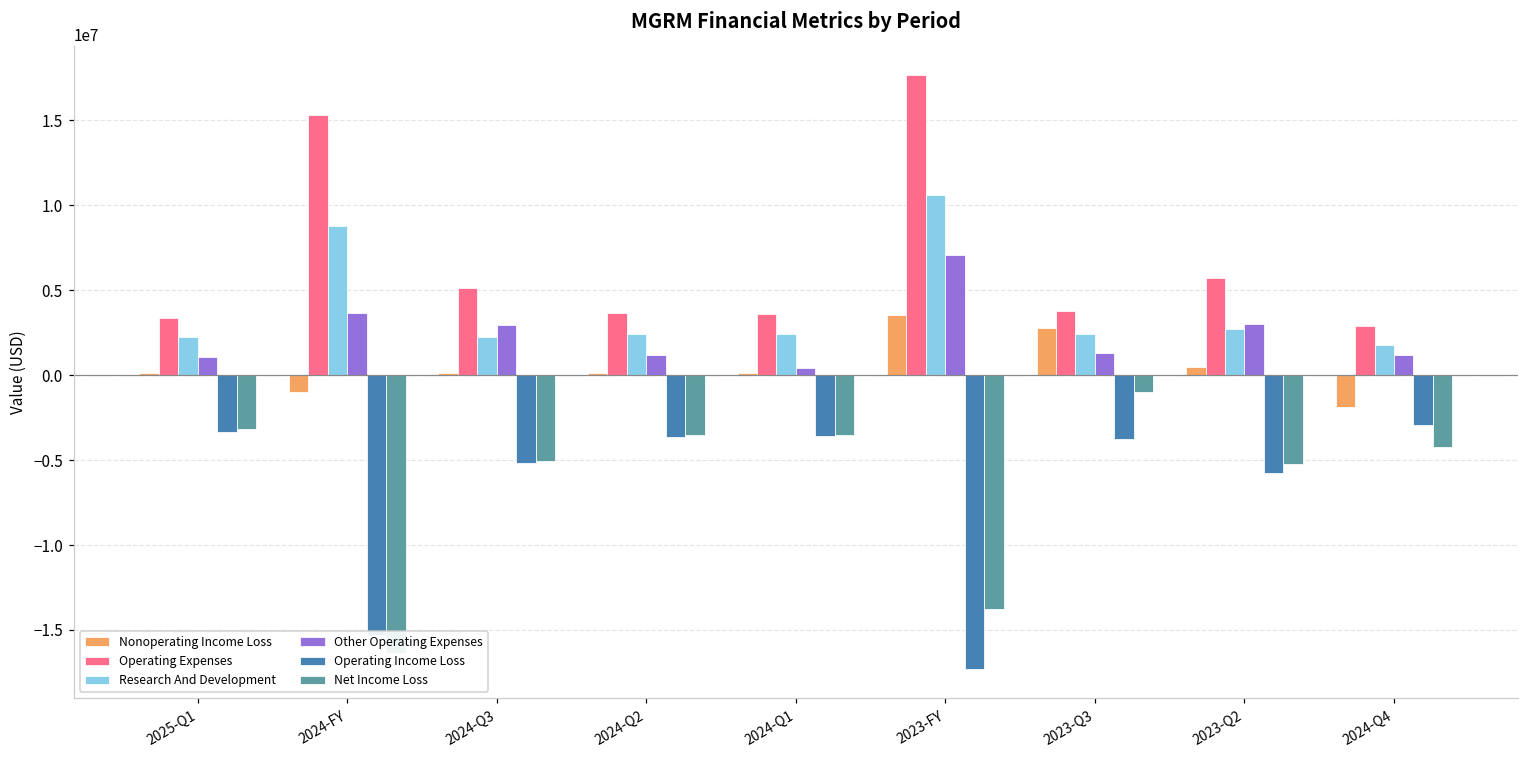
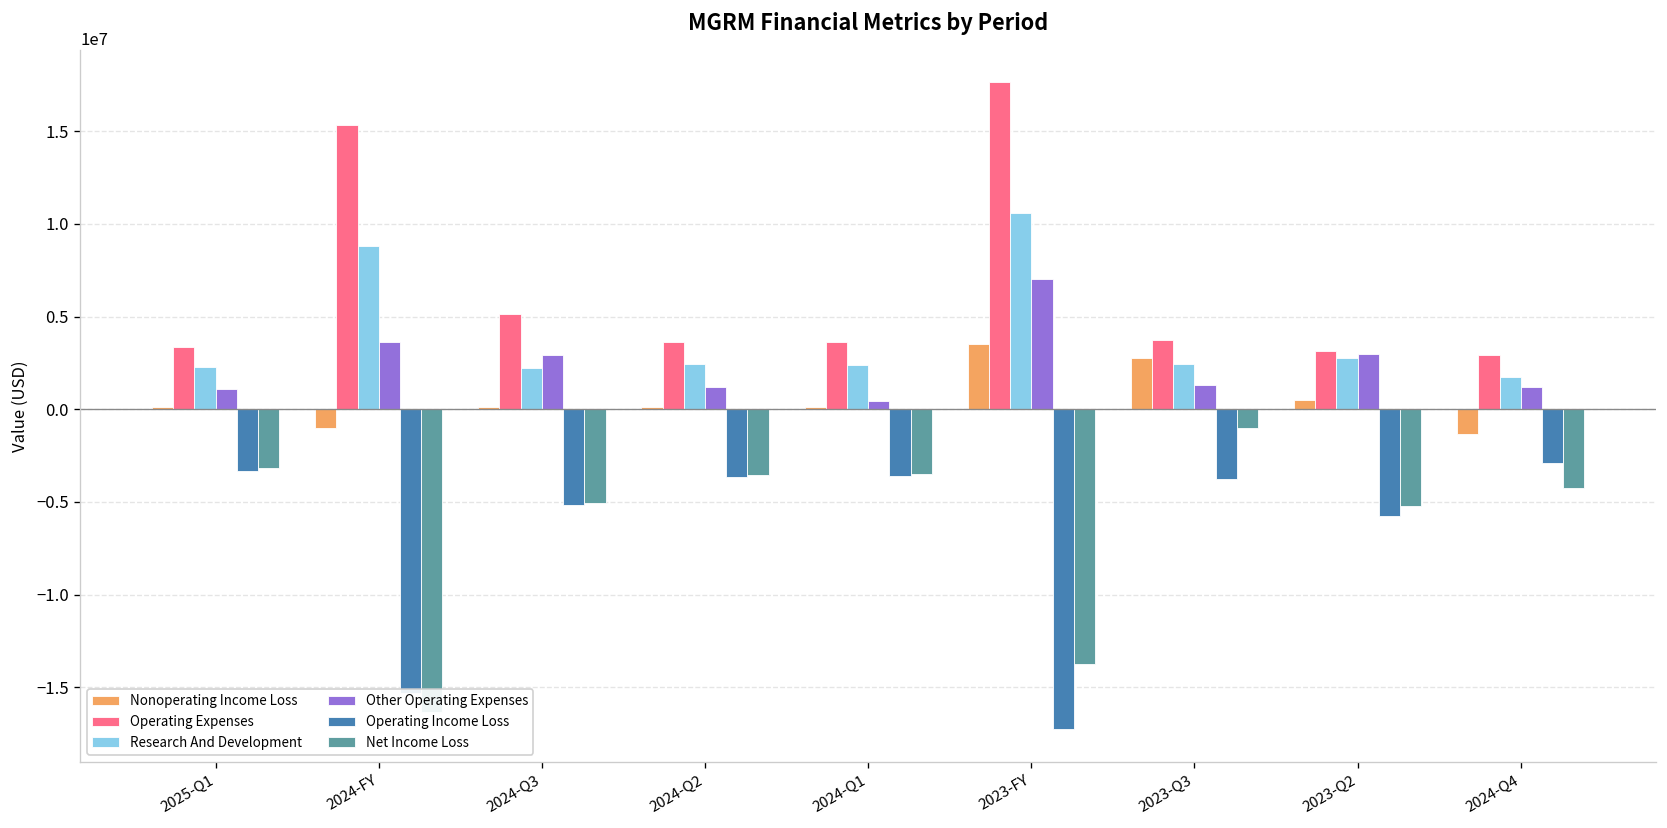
  {
    "Nonoperating Income Loss": {
      "2024-FY": -1000000,
      "2023-FY": 3500000,
      "2023-Q3": 2800000,
      "2023-Q2": 500000,
-     "2024-Q4": -1900000
+     "2024-Q4": -1300000
    },
    "Operating Expenses": {
      "2025-Q1": 3300000,
      "2024-FY": 15300000,
      "2024-Q3": 5100000,
      "2024-Q2": 3600000,
      "2024-Q1": 3600000,
      "2023-FY": 17600000,
      "2023-Q3": 3800000,
-     "2023-Q2": 5700000,
+     "2023-Q2": 3100000,
      "2024-Q4": 2900000
    },
    "Research And Development": {
      "2025-Q1": 2300000,
      "2024-FY": 8800000,
      "2024-Q3": 2200000,
      "2024-Q2": 2400000,
      "2024-Q1": 2400000,
      "2023-FY": 10600000,
      "2023-Q3": 2400000,
      "2023-Q2": 2700000,
      "2024-Q4": 1700000
    },
    "Other Operating Expenses": {
      "2025-Q1": 1100000,
      "2024-FY": 3600000,
      "2024-Q3": 2900000,
      "2024-Q2": 1200000,
      "2024-Q1": 400000,
      "2023-FY": 7000000,
      "2023-Q3": 1300000,
      "2023-Q2": 3000000,
      "2024-Q4": 1200000
    }
  }
